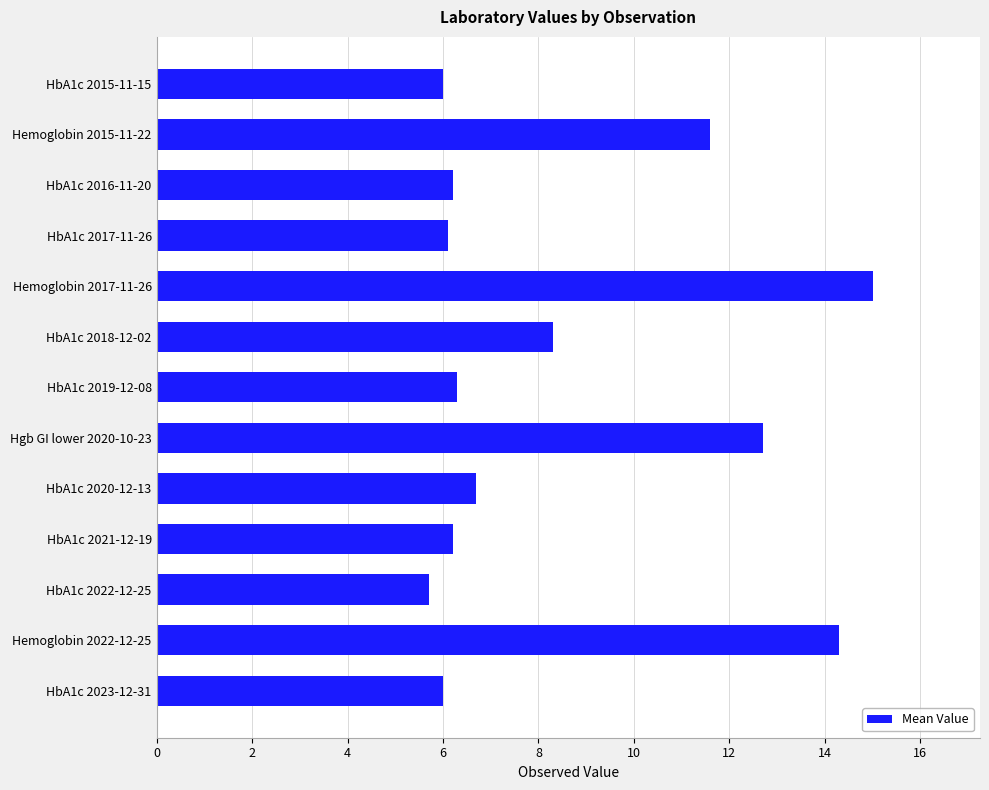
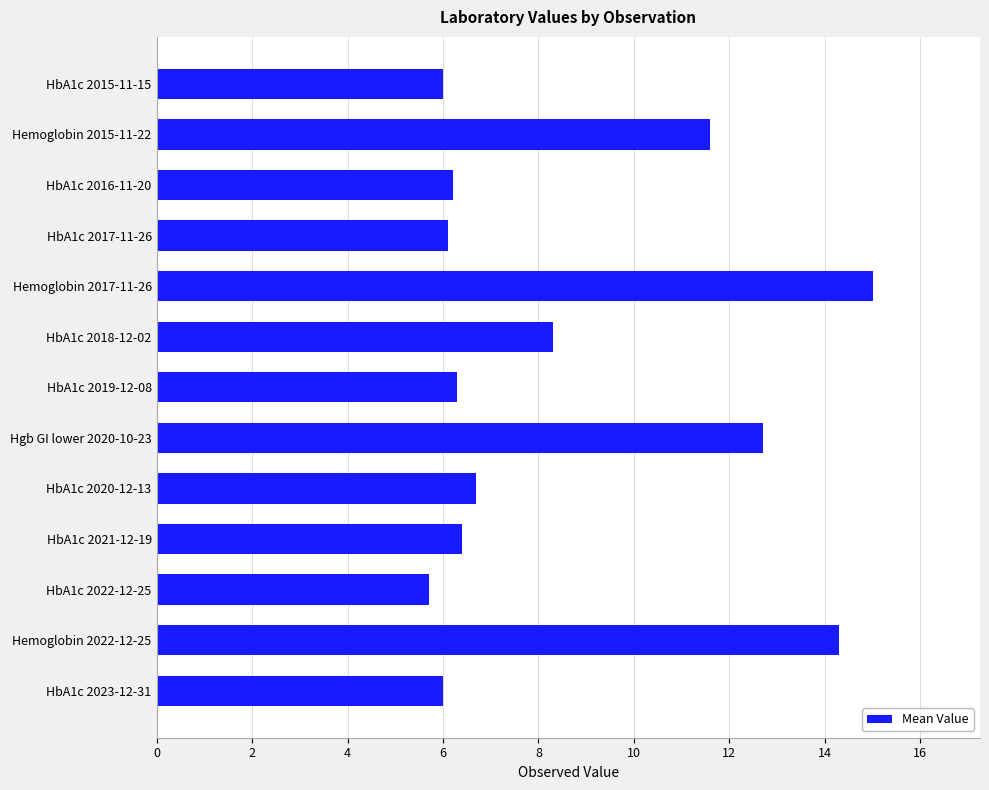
  {
    "HbA1c 2015-11-15": 6.0,
    "Hemoglobin 2015-11-22": 11.6,
    "HbA1c 2016-11-20": 6.2,
    "HbA1c 2017-11-26": 6.1,
    "Hemoglobin 2017-11-26": 15.0,
    "HbA1c 2018-12-02": 8.3,
    "HbA1c 2019-12-08": 6.3,
    "Hgb GI lower 2020-10-23": 12.7,
    "HbA1c 2020-12-13": 6.7,
-   "HbA1c 2021-12-19": 6.2,
+   "HbA1c 2021-12-19": 6.4,
    "HbA1c 2022-12-25": 5.7,
    "Hemoglobin 2022-12-25": 14.3,
    "HbA1c 2023-12-31": 6.0
  }
